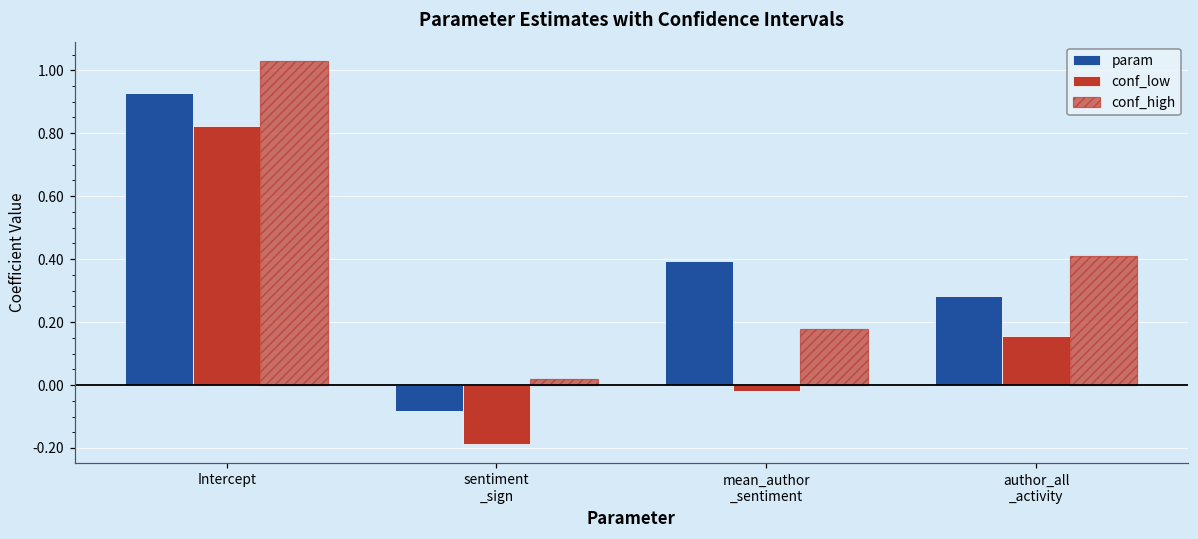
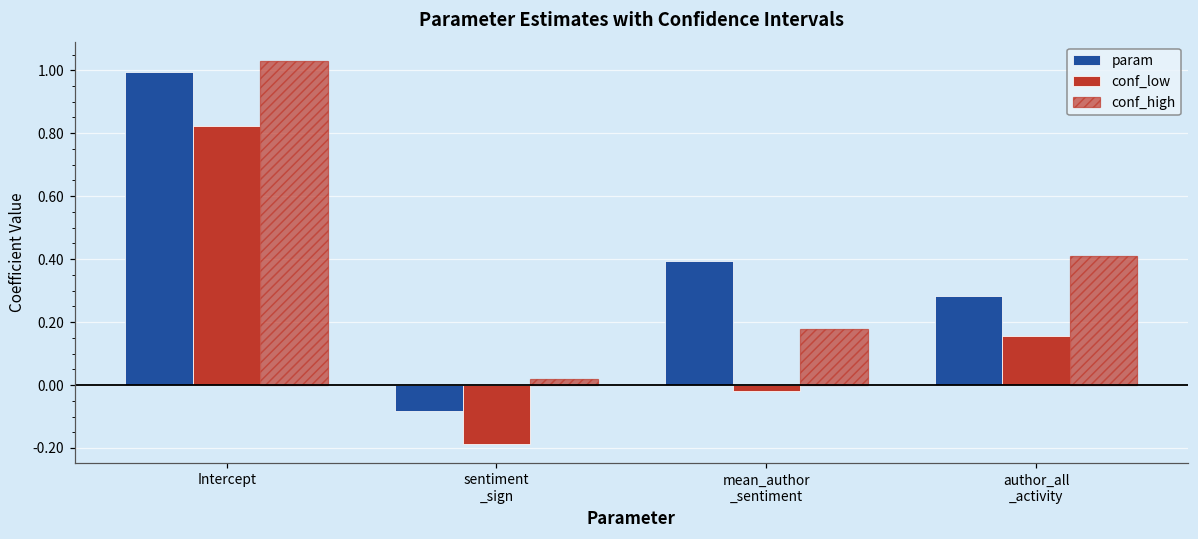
  {
    "param": {
-     "Intercept": 0.93,
+     "Intercept": 0.99,
      "sentiment _sign": -0.08,
      "mean_author _sentiment": 0.39,
      "author_all _activity": 0.28
    }
  }
